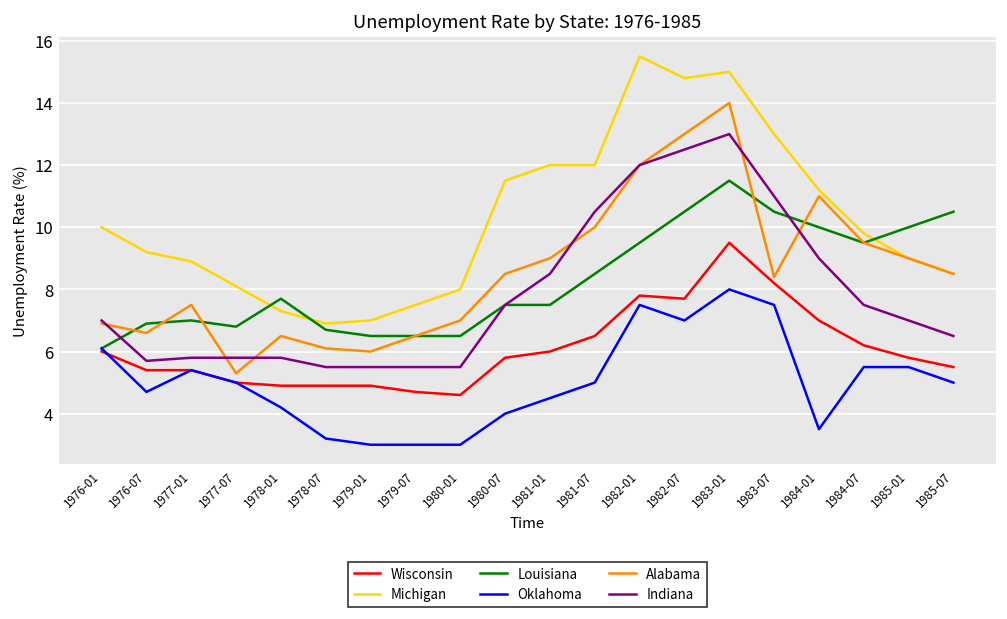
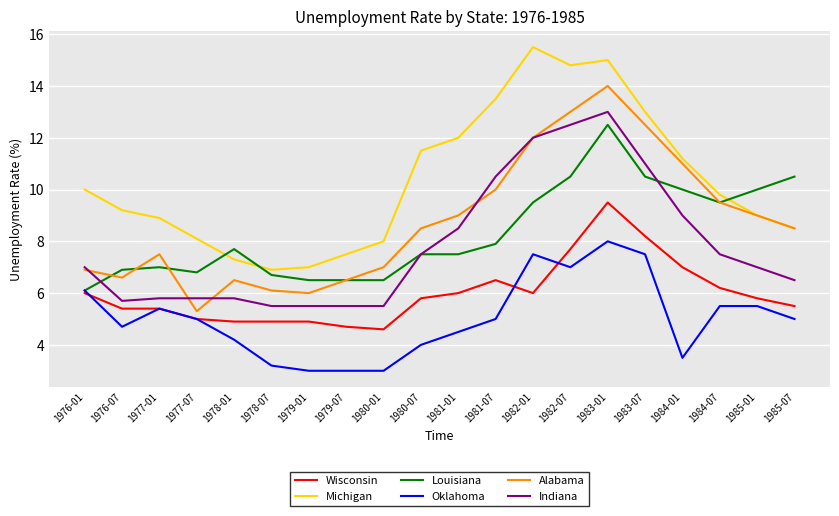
  {
    "Wisconsin": {
      "1976-01": 6.0,
      "1976-07": 5.4,
      "1978-01": 4.9,
      "1978-07": 4.9,
      "1979-01": 4.9,
      "1979-07": 4.7,
      "1980-01": 4.6,
      "1980-07": 5.8,
      "1981-01": 6.0,
      "1981-07": 6.5,
-     "1982-01": 7.8,
+     "1982-01": 6.0,
      "1982-07": 7.7,
      "1983-01": 9.5,
      "1983-07": 8.2,
      "1984-01": 7.0,
      "1984-07": 6.2,
      "1985-01": 5.8,
      "1985-07": 5.5
    },
    "Michigan": {
      "1976-01": 10.0,
      "1976-07": 9.2,
      "1977-01": 8.9,
      "1977-07": 8.1,
      "1978-01": 7.3,
      "1978-07": 6.9,
      "1979-01": 7.0,
      "1979-07": 7.5,
      "1980-01": 8.0,
      "1980-07": 11.5,
      "1981-01": 12.0,
-     "1981-07": 12.0,
+     "1981-07": 13.5,
      "1982-01": 15.5,
      "1982-07": 14.8,
      "1983-01": 15.0,
      "1983-07": 13.0,
      "1984-01": 11.2,
      "1984-07": 9.8
    },
    "Louisiana": {
      "1976-07": 6.9,
      "1977-01": 7.0,
      "1977-07": 6.8,
      "1978-01": 7.7,
      "1978-07": 6.7,
      "1979-01": 6.5,
      "1980-01": 6.5,
      "1981-01": 7.5,
-     "1981-07": 8.5,
+     "1981-07": 7.9,
      "1982-01": 9.5,
      "1982-07": 10.5,
-     "1983-01": 11.5,
+     "1983-01": 12.5,
      "1983-07": 10.5,
      "1984-01": 10.0,
      "1985-01": 10.0,
      "1985-07": 10.5
    },
    "Oklahoma": {
      "1976-07": 4.7,
      "1978-01": 4.2,
      "1978-07": 3.2,
      "1979-01": 3.0,
      "1979-07": 3.0,
      "1980-01": 3.0,
      "1980-07": 4.0,
      "1981-01": 4.5,
      "1981-07": 5.0,
      "1982-01": 7.5,
      "1982-07": 7.0,
      "1983-01": 8.0,
      "1983-07": 7.5,
      "1984-01": 3.5,
      "1984-07": 5.5,
      "1985-01": 5.5,
      "1985-07": 5.0
    },
    "Alabama": {
      "1976-01": 6.9,
      "1976-07": 6.6,
      "1977-01": 7.5,
      "1977-07": 5.3,
      "1978-01": 6.5,
      "1978-07": 6.1,
      "1979-01": 6.0,
      "1980-01": 7.0,
      "1980-07": 8.5,
      "1981-01": 9.0,
      "1981-07": 10.0,
      "1982-07": 13.0,
      "1983-01": 14.0,
-     "1983-07": 8.4,
+     "1983-07": 12.5,
      "1984-01": 11.0
    },
    "Indiana": {
      "1976-01": 7.0,
      "1976-07": 5.7,
      "1977-01": 5.8,
      "1977-07": 5.8,
      "1978-01": 5.8,
      "1978-07": 5.5,
      "1979-01": 5.5,
      "1979-07": 5.5,
      "1980-01": 5.5,
      "1981-01": 8.5,
      "1981-07": 10.5,
      "1982-07": 12.5,
      "1983-01": 13.0,
      "1983-07": 11.0,
      "1984-01": 9.0,
      "1984-07": 7.5,
      "1985-01": 7.0,
      "1985-07": 6.5
    }
  }
